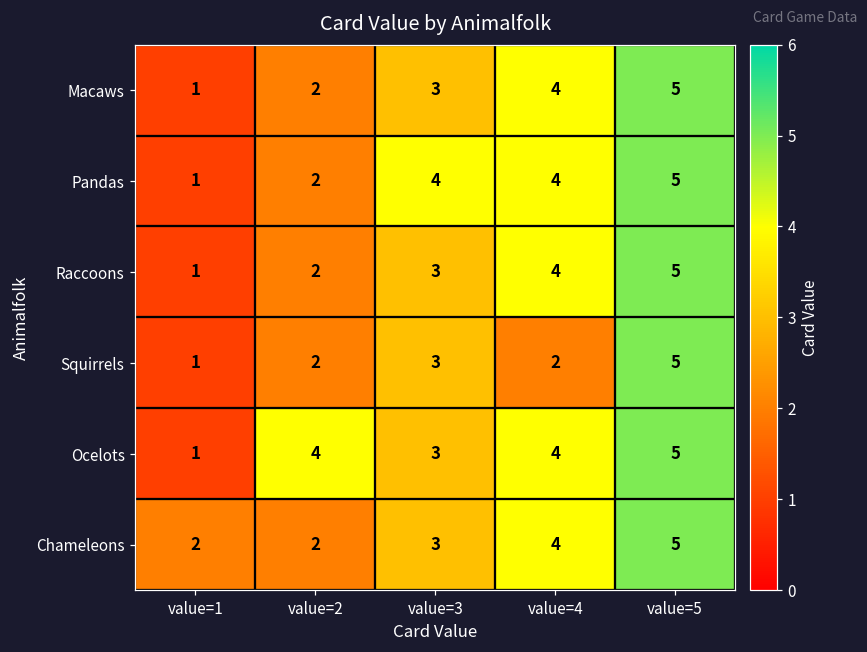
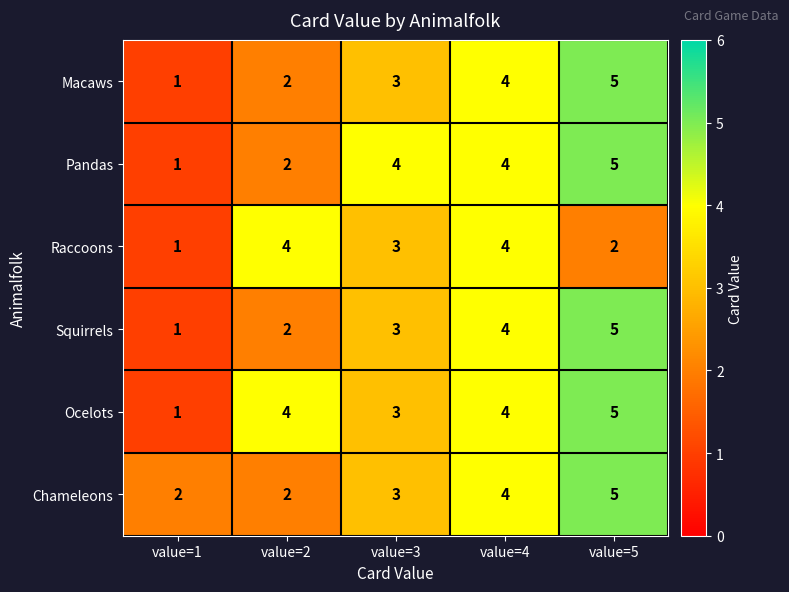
  {
    "Macaws": {
      "value=1": 1,
      "value=2": 2,
      "value=3": 3,
      "value=4": 4,
      "value=5": 5
    },
    "Pandas": {
      "value=1": 1,
      "value=2": 2,
      "value=3": 4,
      "value=4": 4,
      "value=5": 5
    },
    "Raccoons": {
      "value=1": 1,
-     "value=2": 2,
+     "value=2": 4,
      "value=3": 3,
      "value=4": 4,
-     "value=5": 5
+     "value=5": 2
    },
    "Squirrels": {
      "value=1": 1,
      "value=2": 2,
      "value=3": 3,
-     "value=4": 2,
+     "value=4": 4,
      "value=5": 5
    },
    "Ocelots": {
      "value=1": 1,
      "value=2": 4,
      "value=3": 3,
      "value=4": 4,
      "value=5": 5
    },
    "Chameleons": {
      "value=1": 2,
      "value=2": 2,
      "value=3": 3,
      "value=4": 4,
      "value=5": 5
    }
  }
